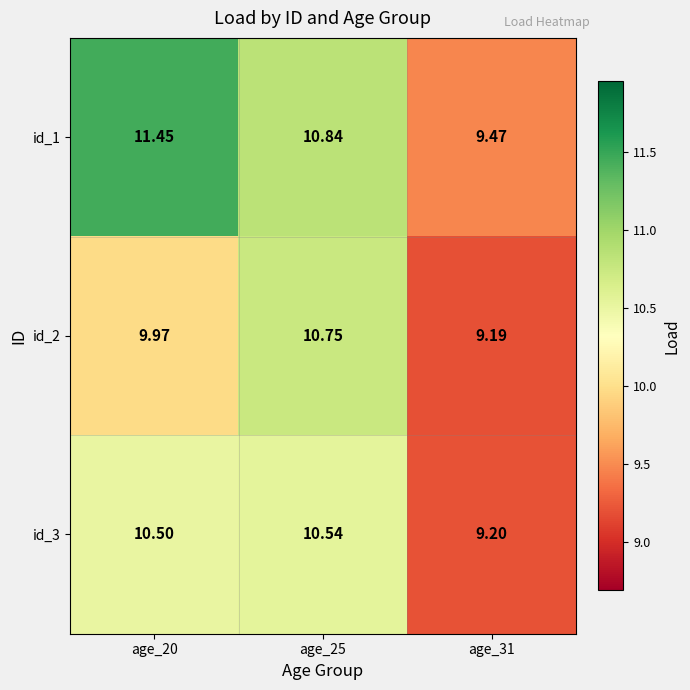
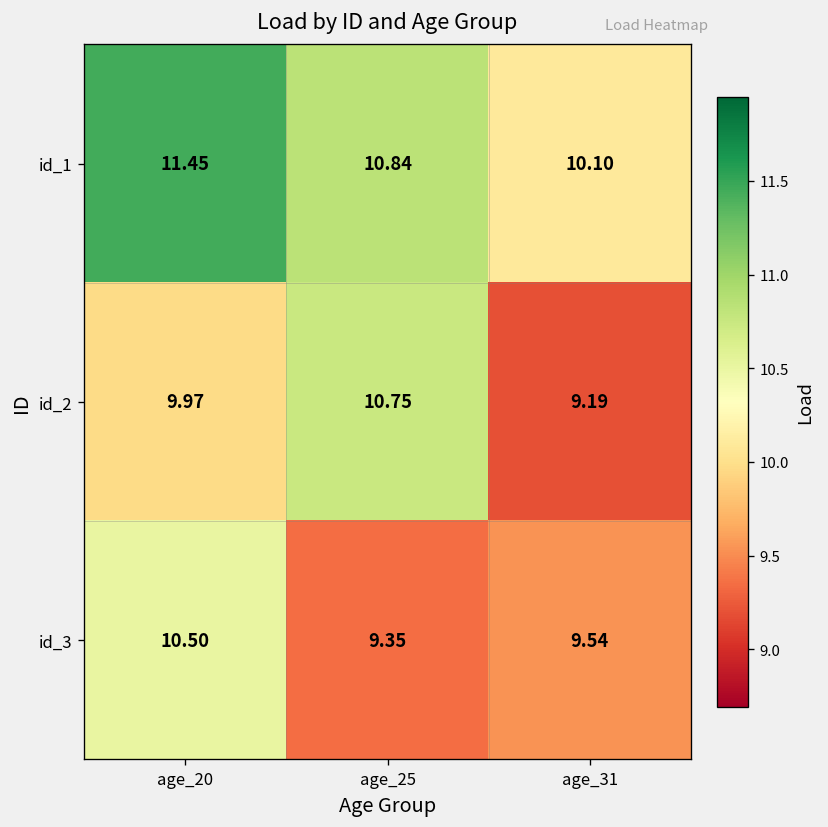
  {
    "id_1": {
      "age_20": 11.45,
      "age_25": 10.84,
-     "age_31": 9.47
+     "age_31": 10.10
    },
    "id_2": {
      "age_20": 9.97,
      "age_25": 10.75,
      "age_31": 9.19
    },
    "id_3": {
      "age_20": 10.50,
-     "age_25": 10.54,
-     "age_31": 9.20
+     "age_25": 9.35,
+     "age_31": 9.54
    }
  }
